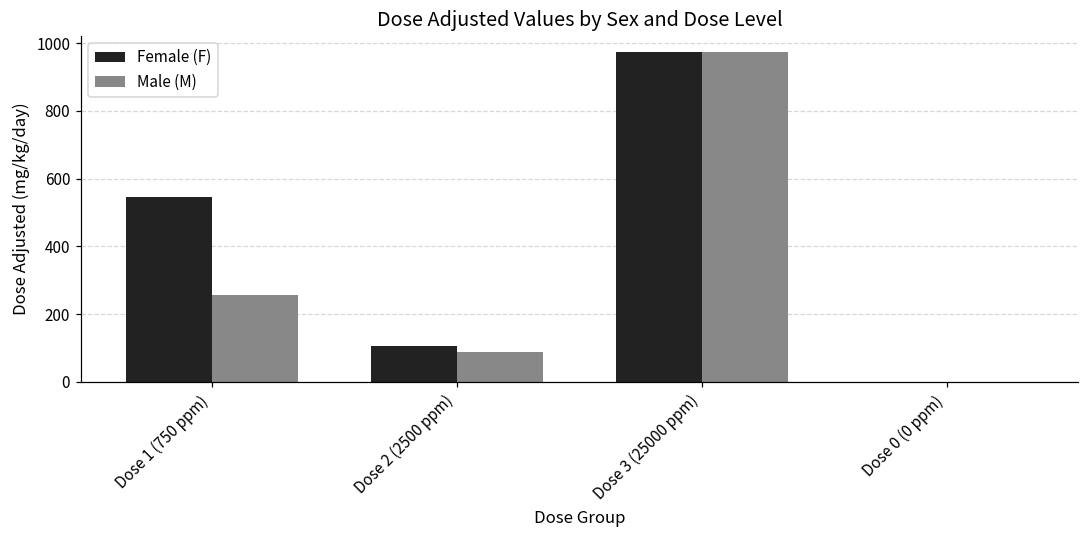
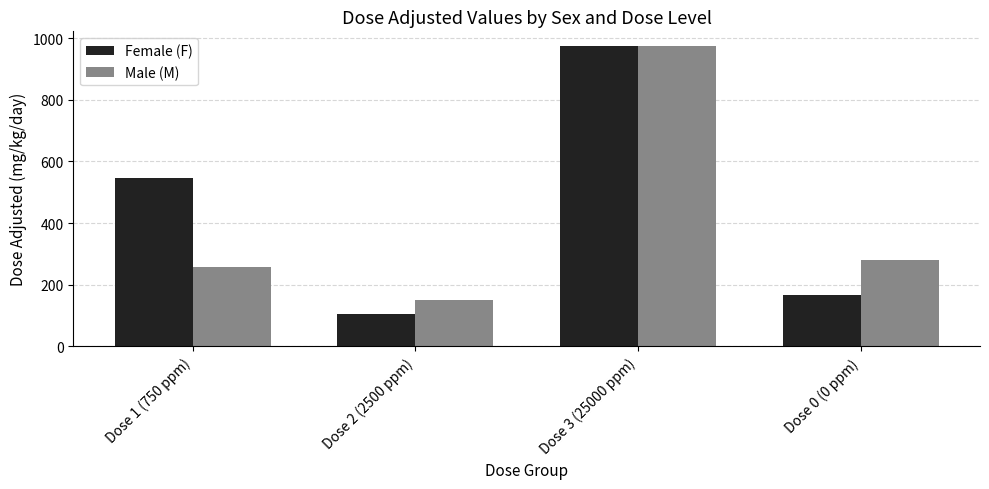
  {
    "Female (F)": {
      "Dose 1 (750 ppm)": 550,
      "Dose 2 (2500 ppm)": 110,
      "Dose 3 (25000 ppm)": 970,
-     "Dose 0 (0 ppm)": 0
+     "Dose 0 (0 ppm)": 170
    },
    "Male (M)": {
      "Dose 1 (750 ppm)": 260,
-     "Dose 2 (2500 ppm)": 90,
+     "Dose 2 (2500 ppm)": 150,
      "Dose 3 (25000 ppm)": 970,
-     "Dose 0 (0 ppm)": 0
+     "Dose 0 (0 ppm)": 280
    }
  }
